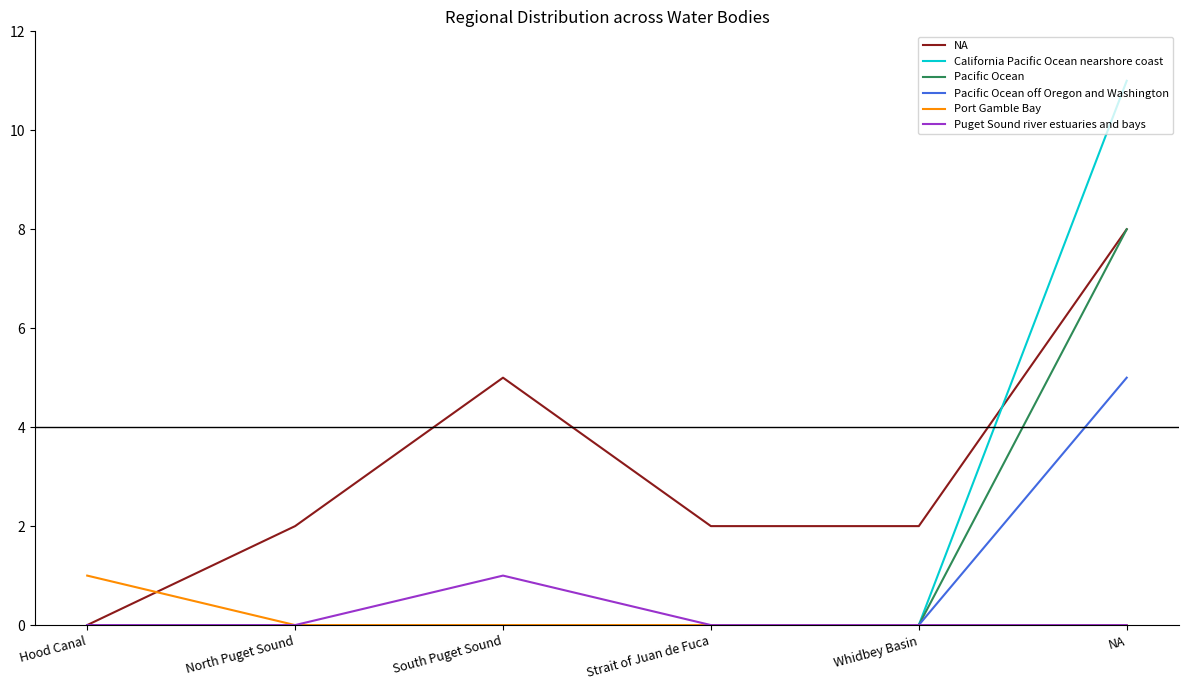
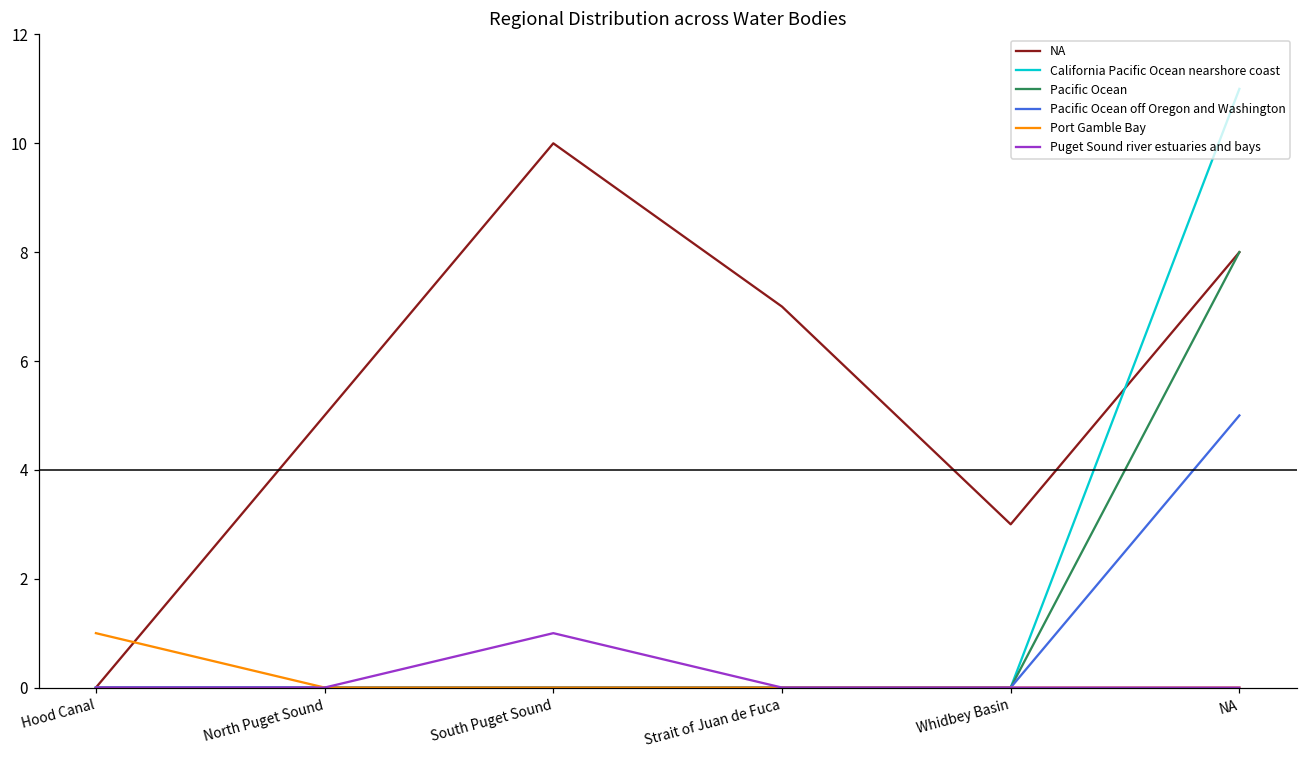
  {
    "NA": {
-     "North Puget Sound": 2,
-     "South Puget Sound": 5,
-     "Strait of Juan de Fuca": 2,
-     "Whidbey Basin": 2
+     "North Puget Sound": 5,
+     "South Puget Sound": 10,
+     "Strait of Juan de Fuca": 7,
+     "Whidbey Basin": 3
    },
    "Pacific Ocean off Oregon and Washington": {
      "NA": 5
    },
    "Port Gamble Bay": {
      "Hood Canal": 1
    },
    "Puget Sound river estuaries and bays": {
      "South Puget Sound": 1
    }
  }
